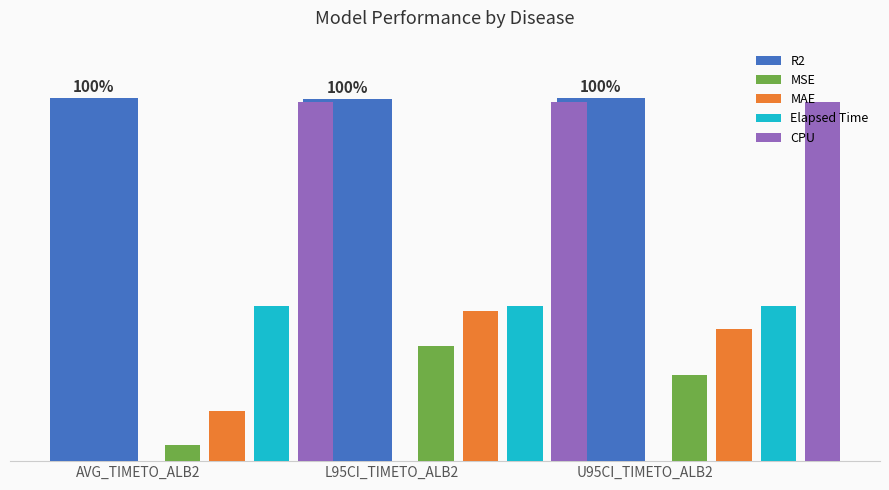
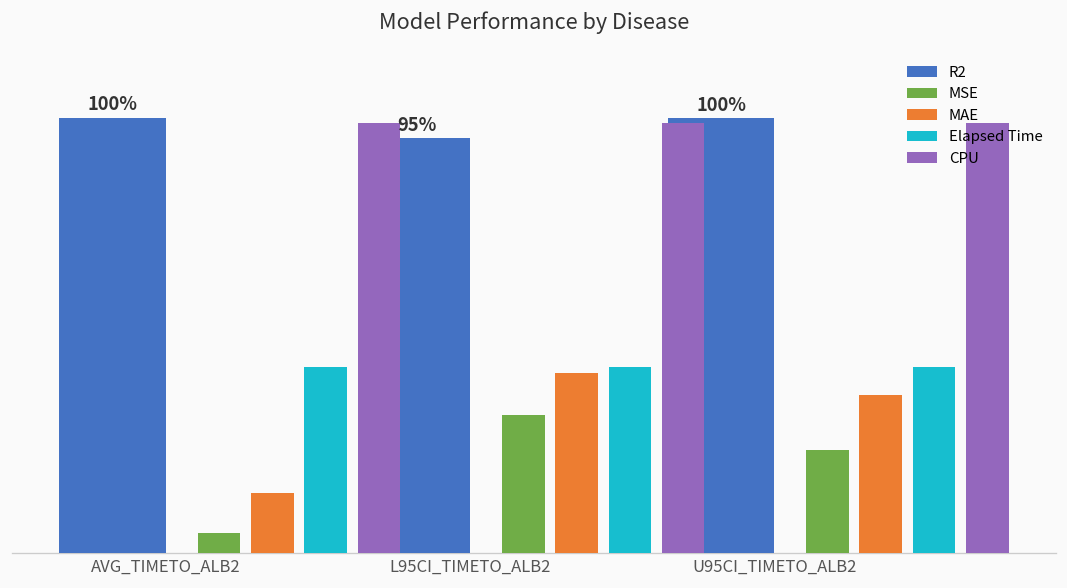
  {
    "R2": {
      "AVG_TIMETO_ALB2": "100%",
-     "L95CI_TIMETO_ALB2": "100%",
+     "L95CI_TIMETO_ALB2": "95%",
      "U95CI_TIMETO_ALB2": "100%"
    }
  }
